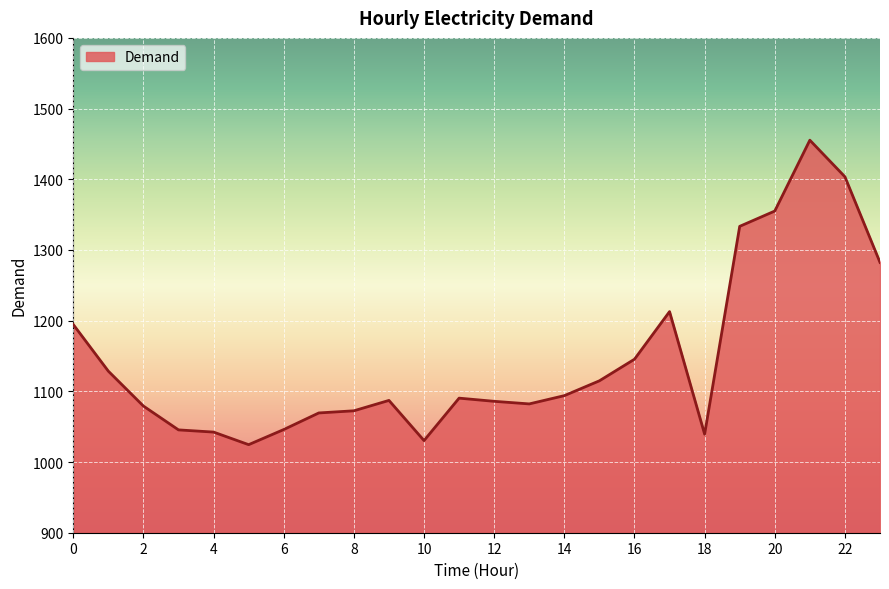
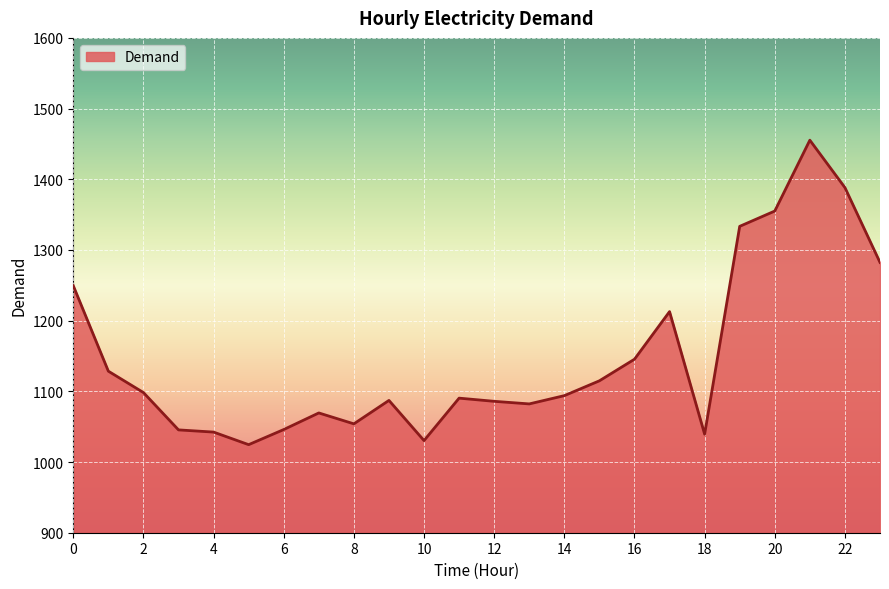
  {
-   "0": 1190,
-   "2": 1080,
+   "0": 1250,
+   "2": 1100,
    "4": 1040,
    "6": 1050,
-   "8": 1070,
+   "8": 1050,
    "10": 1030,
    "12": 1090,
    "14": 1090,
    "16": 1150,
    "18": 1040,
    "20": 1360,
-   "22": 1400
+   "22": 1390
  }
